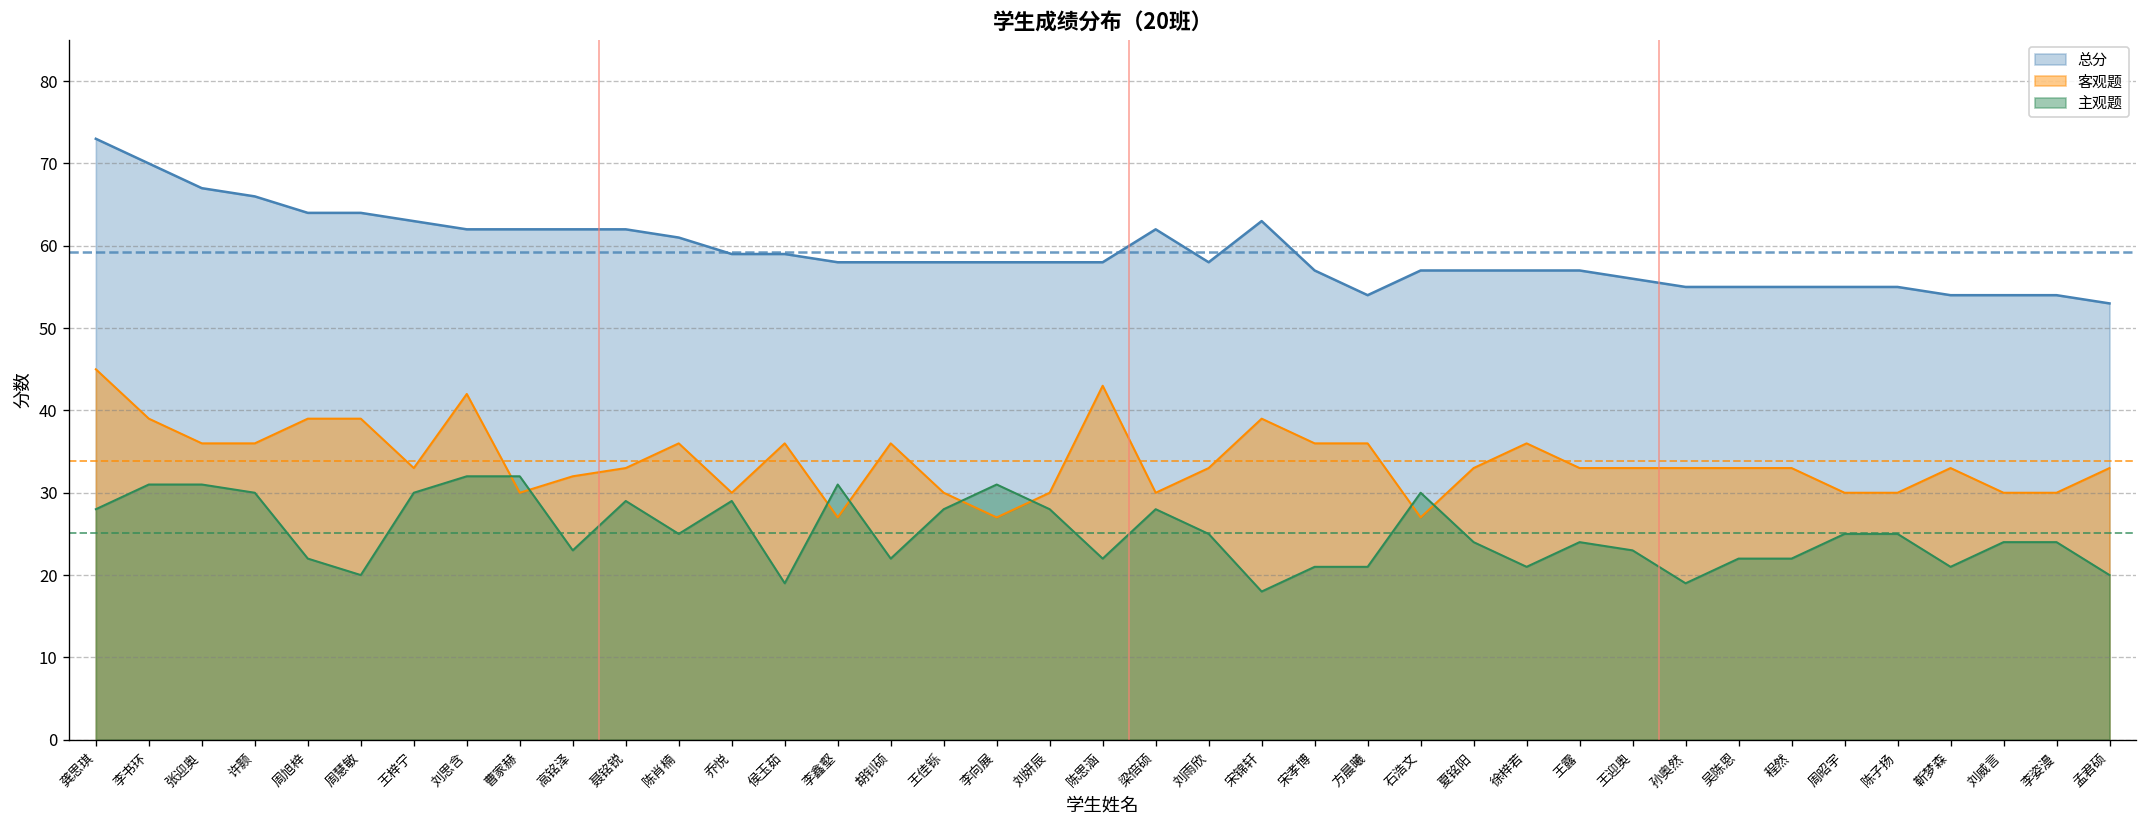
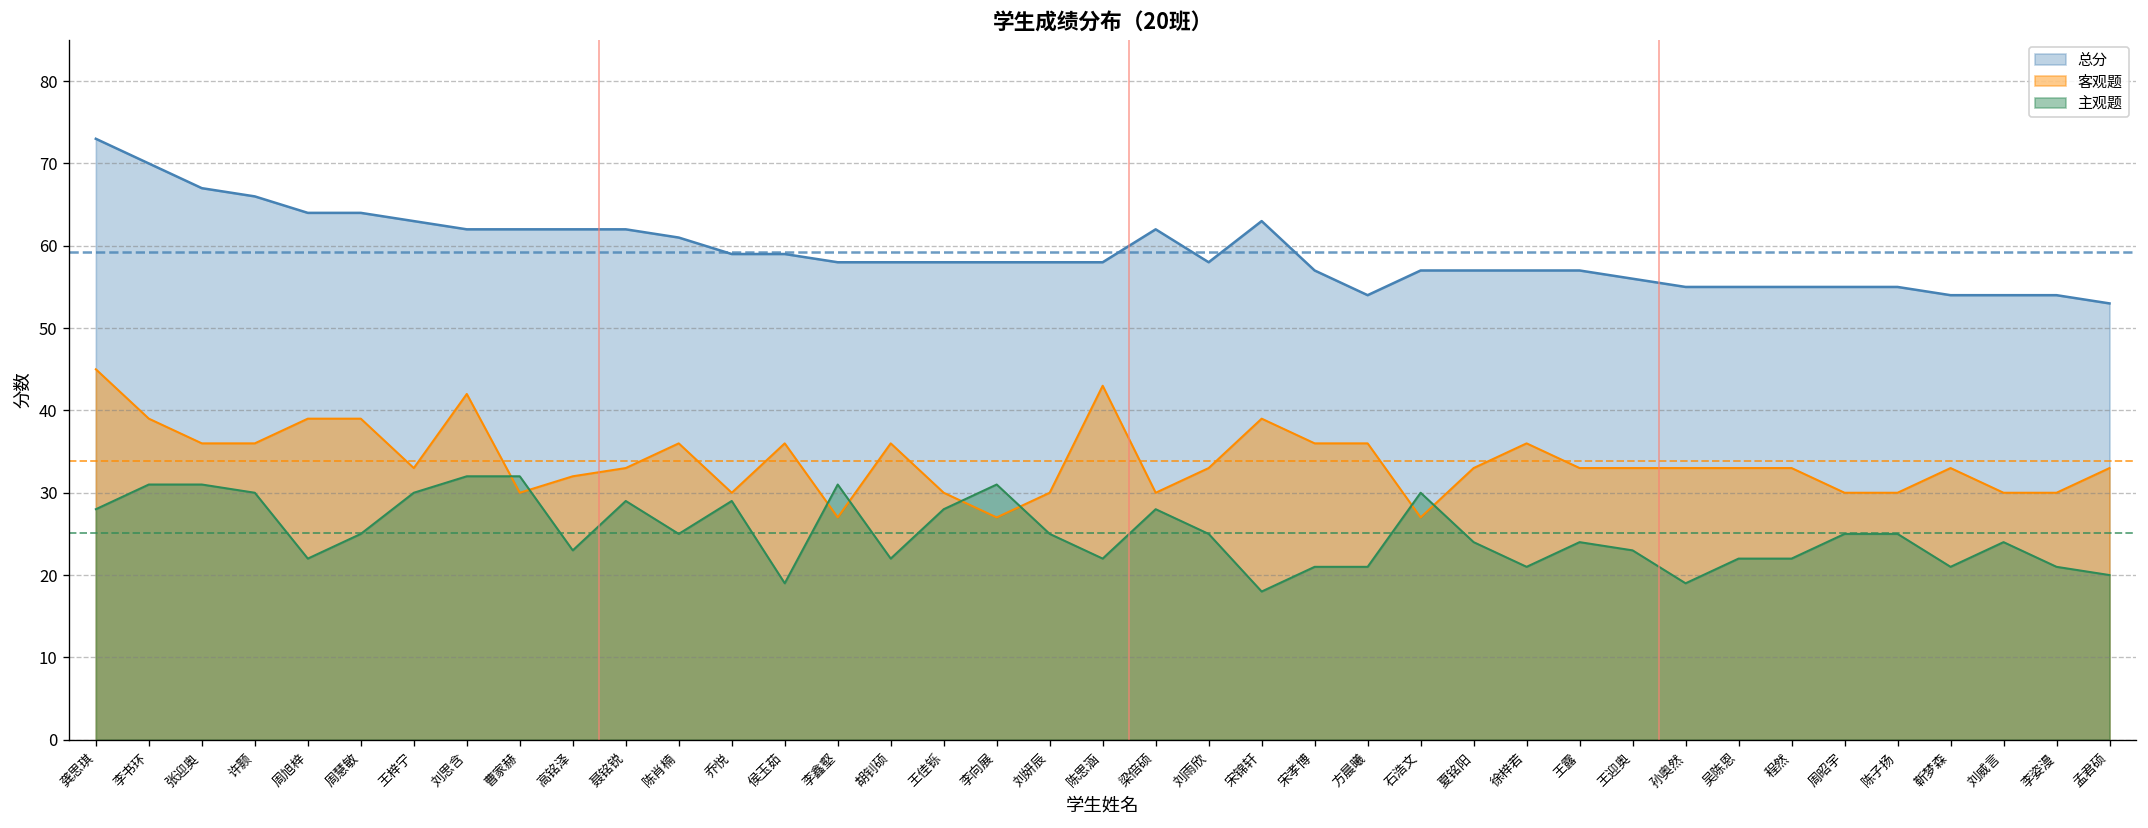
  {
    "总分": {
      "龚思琪": 73,
      "李书环": 70,
      "张迎奥": 67,
      "许颢": 66,
      "周旭梓": 64,
      "周慧敏": 64,
      "王梓宁": 63,
      "刘思含": 62,
      "曹家赫": 62,
      "高铭泽": 62,
      "聂铭锐": 62,
      "陈肖楠": 61,
      "乔悦": 59,
      "侯玉茹": 59,
      "李鑫壑": 58,
      "胡钊硕": 58,
      "王佳铄": 58,
      "李向展": 58,
      "刘妍辰": 58,
      "陈思涵": 58,
      "梁倍硕": 62,
      "刘雨欣": 58,
      "宋锦轩": 63,
      "宋孝博": 57,
      "方晨曦": 54,
      "石浩文": 57,
      "夏铭阳": 57,
      "徐梓若": 57,
      "王露": 57,
      "王迎奥": 56,
      "孙奥然": 55,
      "吴陈恩": 55,
      "程然": 55,
      "周昭宇": 55,
      "陈子扬": 55,
      "靳梦森": 54,
      "刘威言": 54,
      "李姿漫": 54,
      "孟君硕": 53
    },
    "客观题": {
      "龚思琪": 45,
      "李书环": 39,
      "张迎奥": 36,
      "许颢": 36,
      "周旭梓": 39,
      "周慧敏": 39,
      "王梓宁": 33,
      "刘思含": 42,
      "曹家赫": 30,
      "高铭泽": 32,
      "聂铭锐": 33,
      "陈肖楠": 36,
      "乔悦": 30,
      "侯玉茹": 36,
      "李鑫壑": 27,
      "胡钊硕": 36,
      "王佳铄": 30,
      "李向展": 27,
      "刘妍辰": 30,
      "陈思涵": 43,
      "梁倍硕": 30,
      "刘雨欣": 33,
      "宋锦轩": 39,
      "宋孝博": 36,
      "方晨曦": 36,
      "石浩文": 27,
      "夏铭阳": 33,
      "徐梓若": 36,
      "王露": 33,
      "王迎奥": 33,
      "孙奥然": 33,
      "吴陈恩": 33,
      "程然": 33,
      "周昭宇": 30,
      "陈子扬": 30,
      "靳梦森": 33,
      "刘威言": 30,
      "李姿漫": 30,
      "孟君硕": 33
    },
    "主观题": {
      "龚思琪": 28,
      "李书环": 31,
      "张迎奥": 31,
      "许颢": 30,
      "周旭梓": 22,
-     "周慧敏": 20,
+     "周慧敏": 25,
      "王梓宁": 30,
      "刘思含": 32,
      "曹家赫": 32,
      "高铭泽": 23,
      "聂铭锐": 29,
      "陈肖楠": 25,
      "乔悦": 29,
      "侯玉茹": 19,
      "李鑫壑": 31,
      "胡钊硕": 22,
      "王佳铄": 28,
      "李向展": 31,
-     "刘妍辰": 28,
+     "刘妍辰": 25,
      "陈思涵": 22,
      "梁倍硕": 28,
      "刘雨欣": 25,
      "宋锦轩": 18,
      "宋孝博": 21,
      "方晨曦": 21,
      "石浩文": 30,
      "夏铭阳": 24,
      "徐梓若": 21,
      "王露": 24,
      "王迎奥": 23,
      "孙奥然": 19,
      "吴陈恩": 22,
      "程然": 22,
      "周昭宇": 25,
      "陈子扬": 25,
      "靳梦森": 21,
      "刘威言": 24,
-     "李姿漫": 24,
+     "李姿漫": 21,
      "孟君硕": 20
    }
  }
